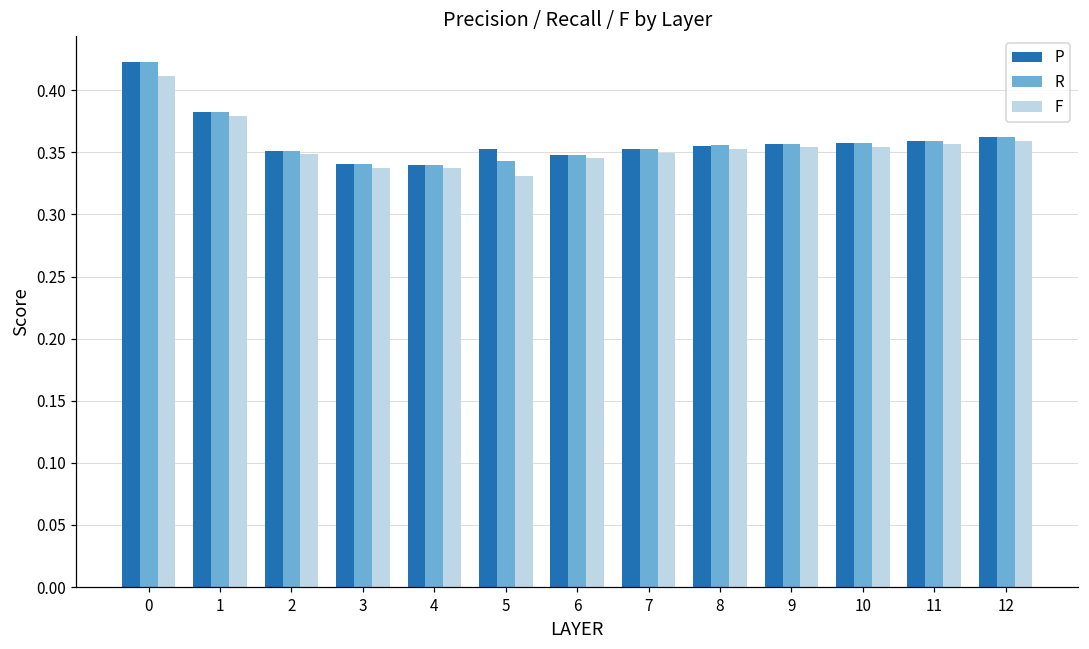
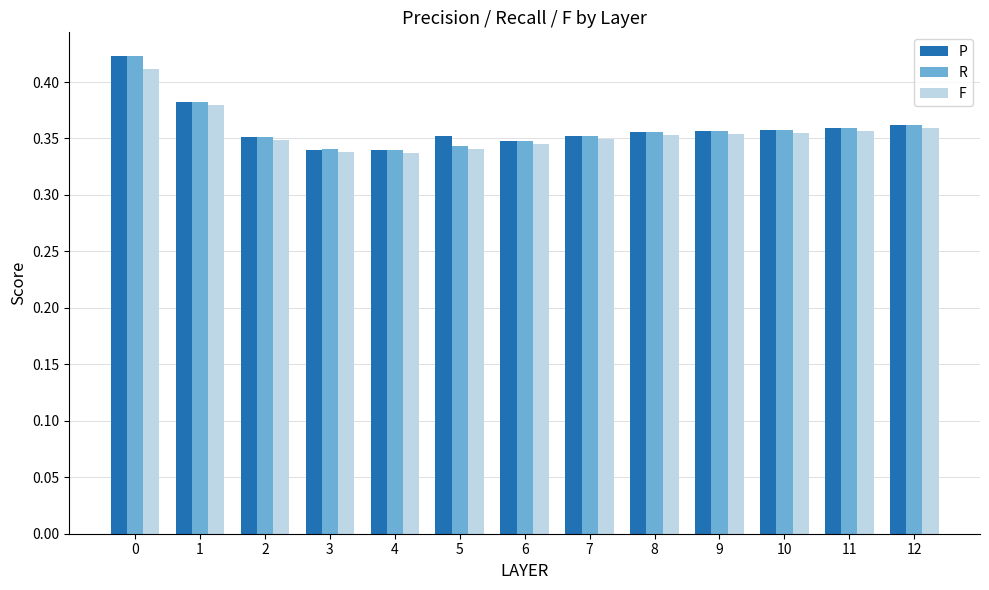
  {
    "P": {
      "0": 0.423,
      "1": 0.382,
      "2": 0.351,
      "3": 0.340,
      "4": 0.340,
      "5": 0.352,
      "6": 0.348,
      "7": 0.352,
      "8": 0.355,
      "9": 0.357,
      "10": 0.357,
      "11": 0.359,
      "12": 0.362
    },
    "R": {
      "0": 0.423,
      "1": 0.382,
      "2": 0.351,
      "3": 0.340,
      "4": 0.340,
      "5": 0.343,
      "6": 0.348,
      "7": 0.352,
      "8": 0.356,
      "9": 0.357,
      "10": 0.357,
      "11": 0.359,
      "12": 0.362
    },
    "F": {
      "0": 0.411,
      "1": 0.380,
      "2": 0.349,
      "3": 0.338,
      "4": 0.337,
-     "5": 0.331,
+     "5": 0.341,
      "6": 0.345,
      "7": 0.350,
      "8": 0.353,
      "9": 0.354,
      "10": 0.355,
      "11": 0.356,
      "12": 0.359
    }
  }
